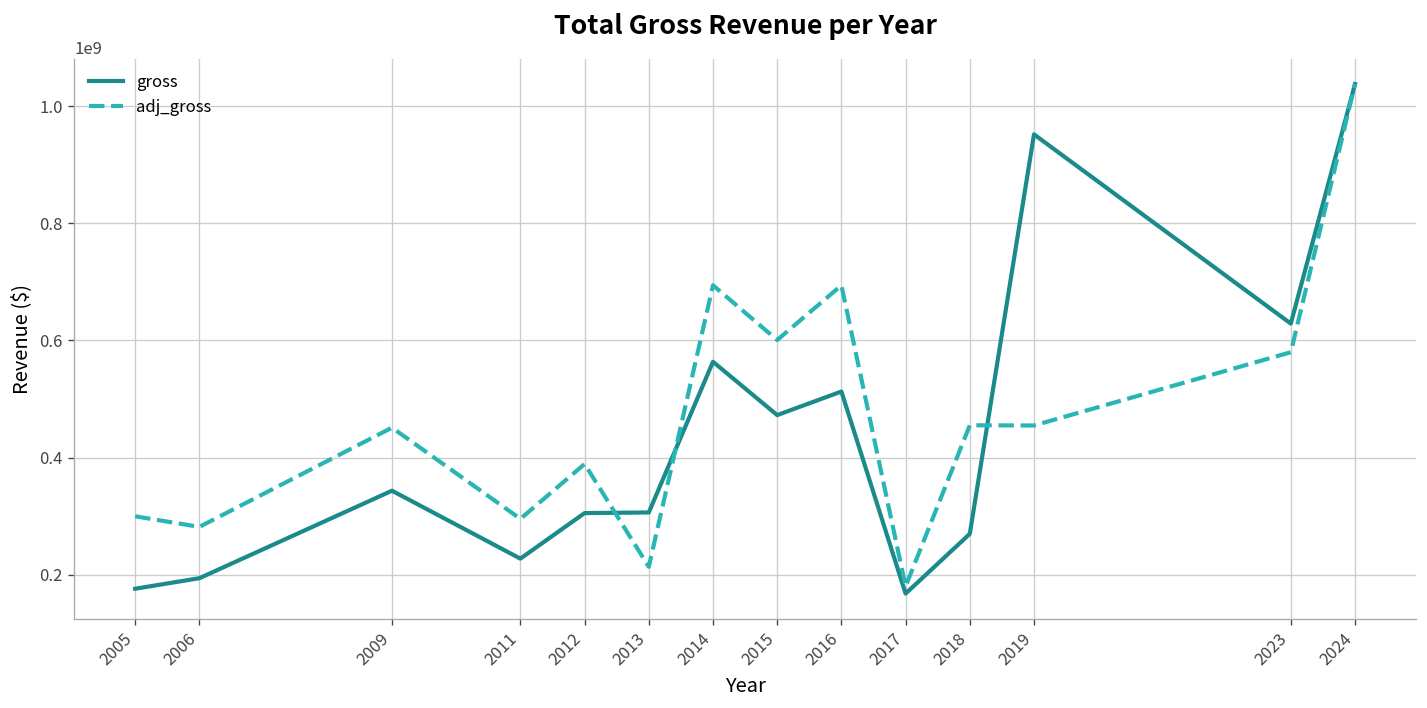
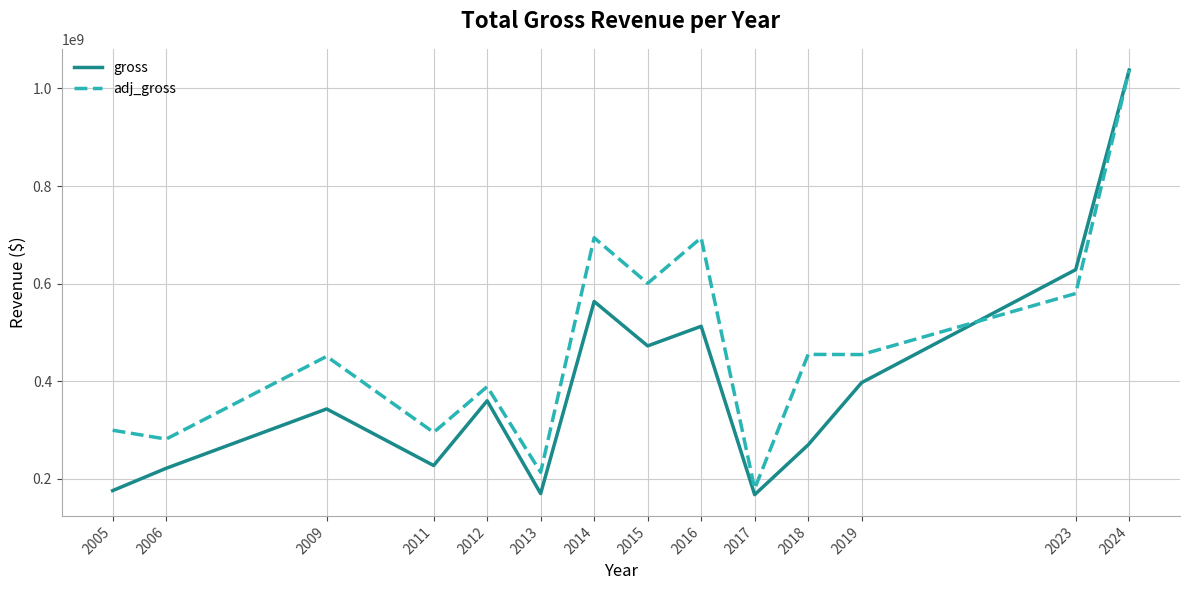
  {
    "gross": {
      "2005": 180000000,
-     "2006": 190000000,
+     "2006": 220000000,
      "2009": 340000000,
      "2011": 230000000,
-     "2012": 310000000,
-     "2013": 310000000,
+     "2012": 360000000,
+     "2013": 170000000,
      "2014": 560000000,
      "2015": 470000000,
      "2016": 510000000,
      "2017": 170000000,
      "2018": 270000000,
-     "2019": 950000000,
+     "2019": 400000000,
      "2023": 630000000
    },
    "adj_gross": {
      "2005": 300000000,
      "2006": 280000000,
      "2009": 450000000,
      "2011": 300000000,
      "2012": 390000000,
      "2013": 210000000,
      "2014": 690000000,
      "2015": 600000000,
      "2016": 690000000,
      "2017": 180000000,
      "2018": 460000000,
      "2019": 450000000,
      "2023": 580000000
    }
  }
